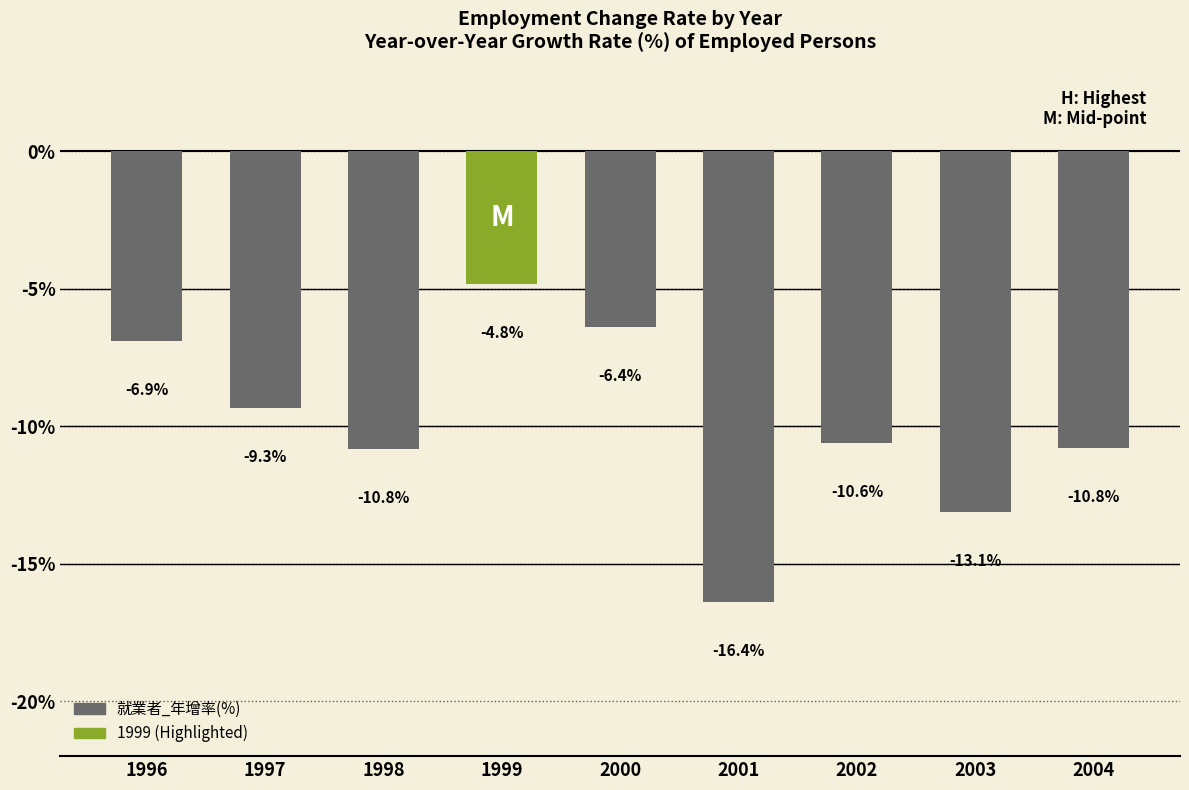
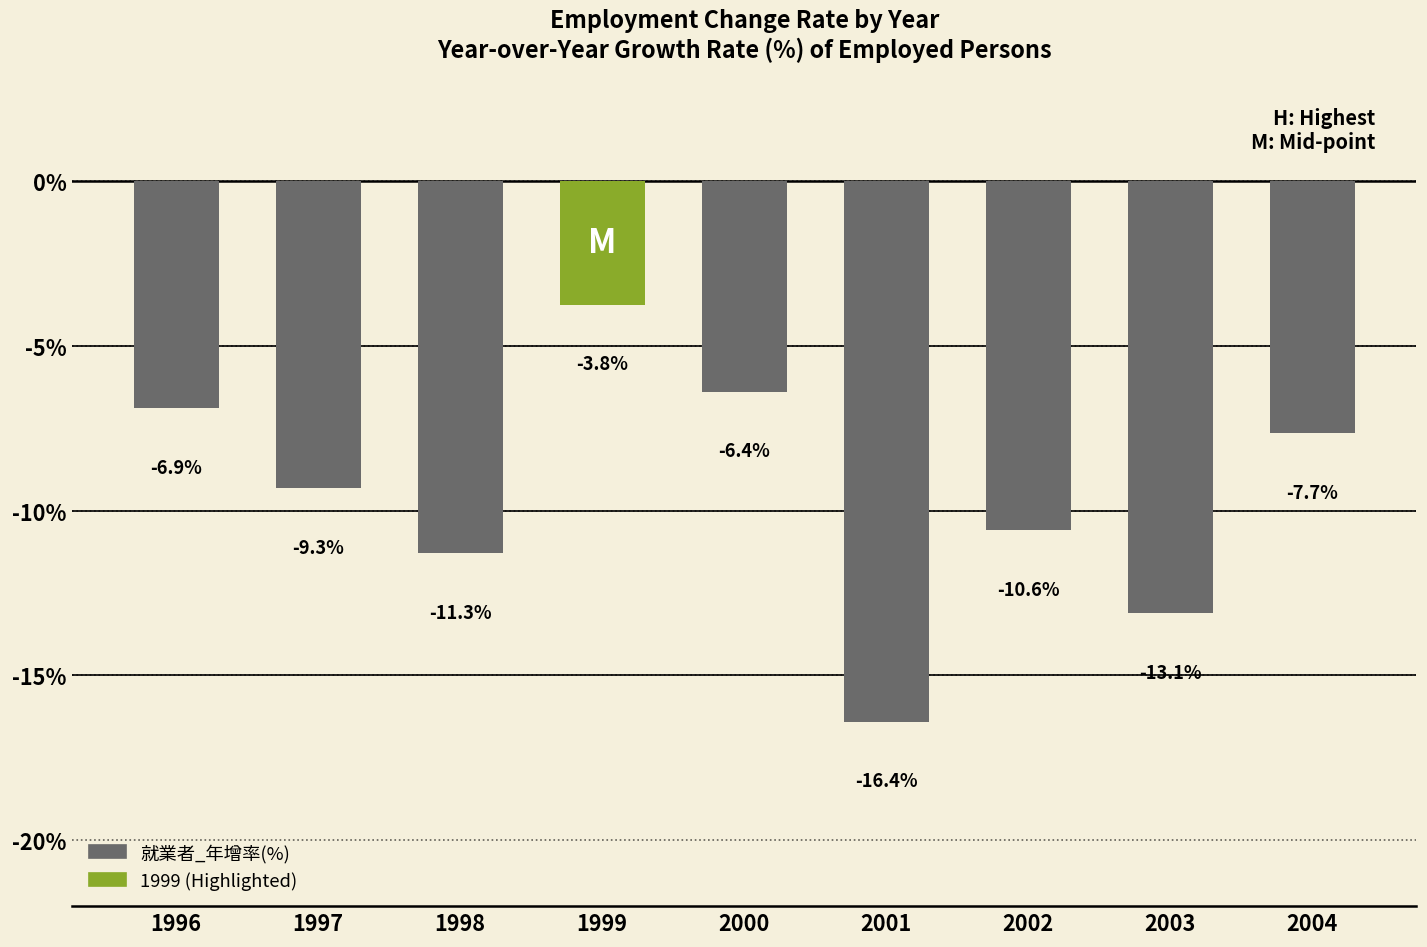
  {
-   "1998": "-10.8%",
-   "1999": "-4.8%",
-   "2004": "-10.8%"
+   "1998": "-11.3%",
+   "1999": "-3.8%",
+   "2004": "-7.7%"
  }
